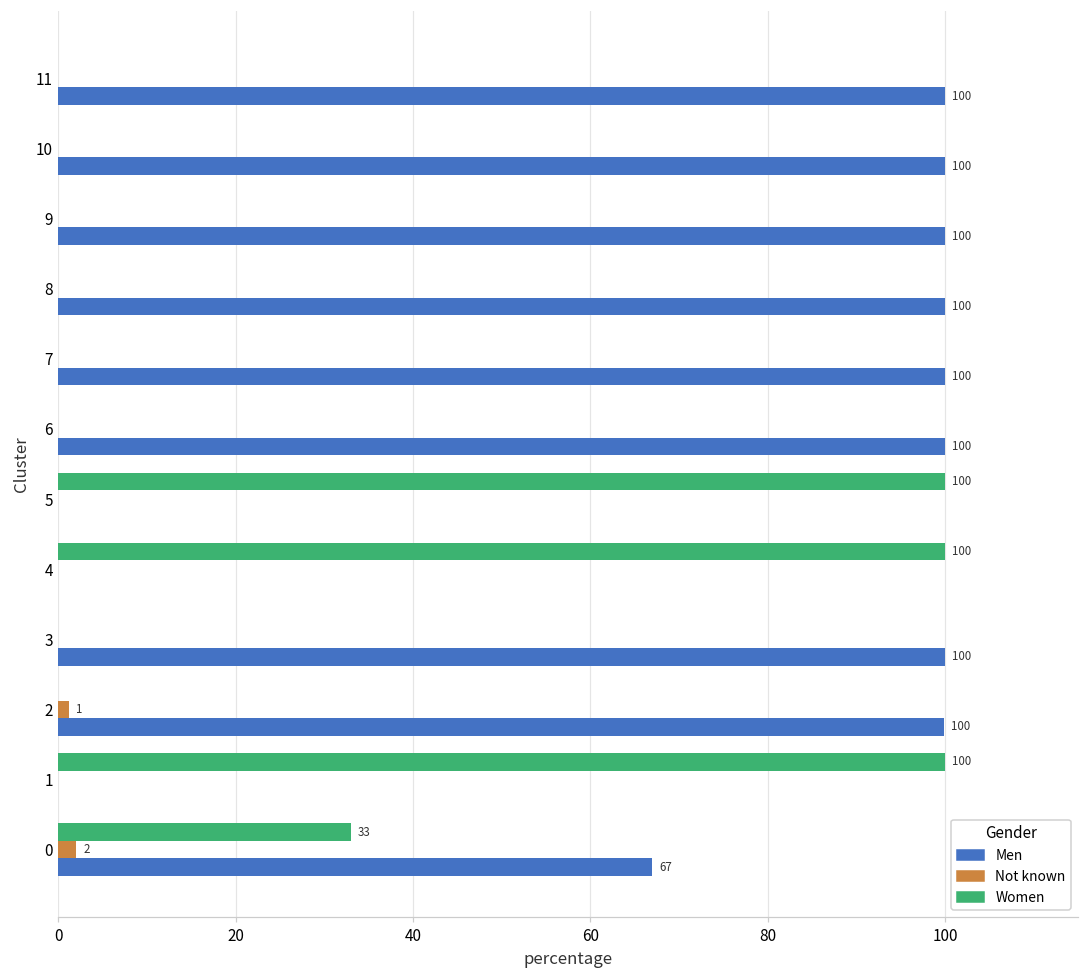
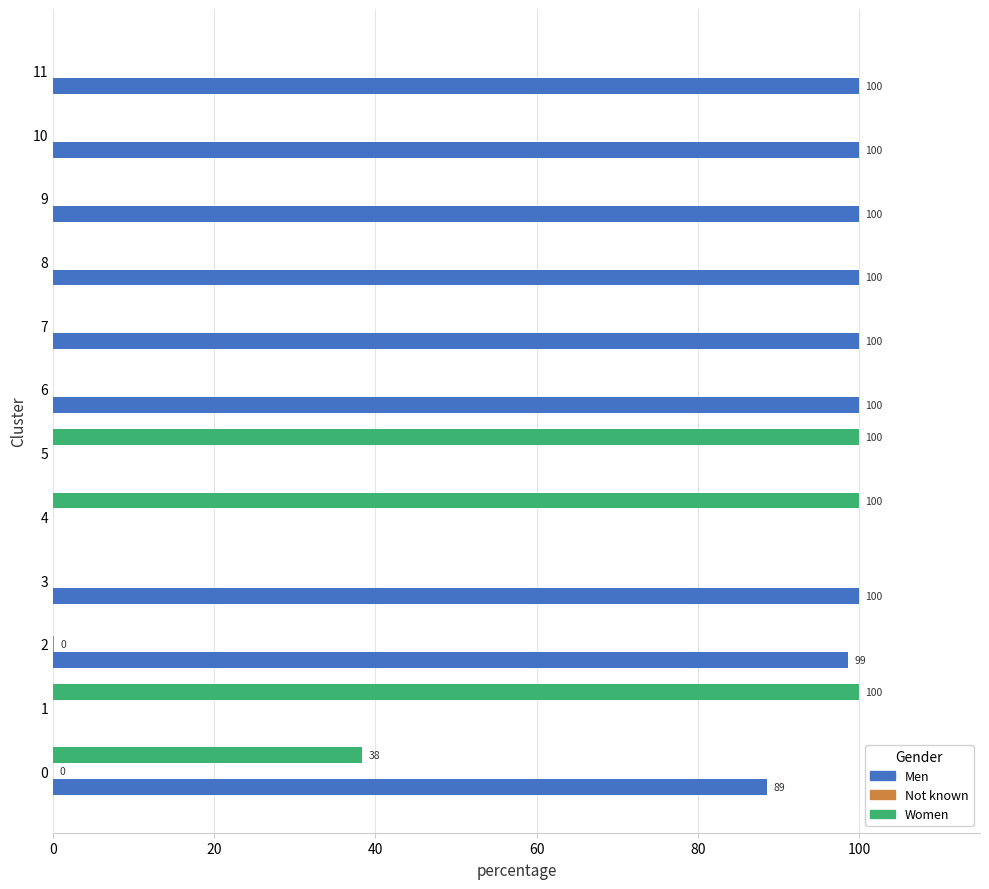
  {
    "Men": {
      "11": 100,
      "10": 100,
      "9": 100,
      "8": 100,
      "7": 100,
      "6": 100,
      "3": 100,
-     "2": 100,
-     "0": 67
+     "2": 99,
+     "0": 89
    },
    "Not known": {
-     "2": 1,
-     "0": 2
+     "2": 0,
+     "0": 0
    },
    "Women": {
      "5": 100,
      "4": 100,
      "1": 100,
-     "0": 33
+     "0": 38
    }
  }
